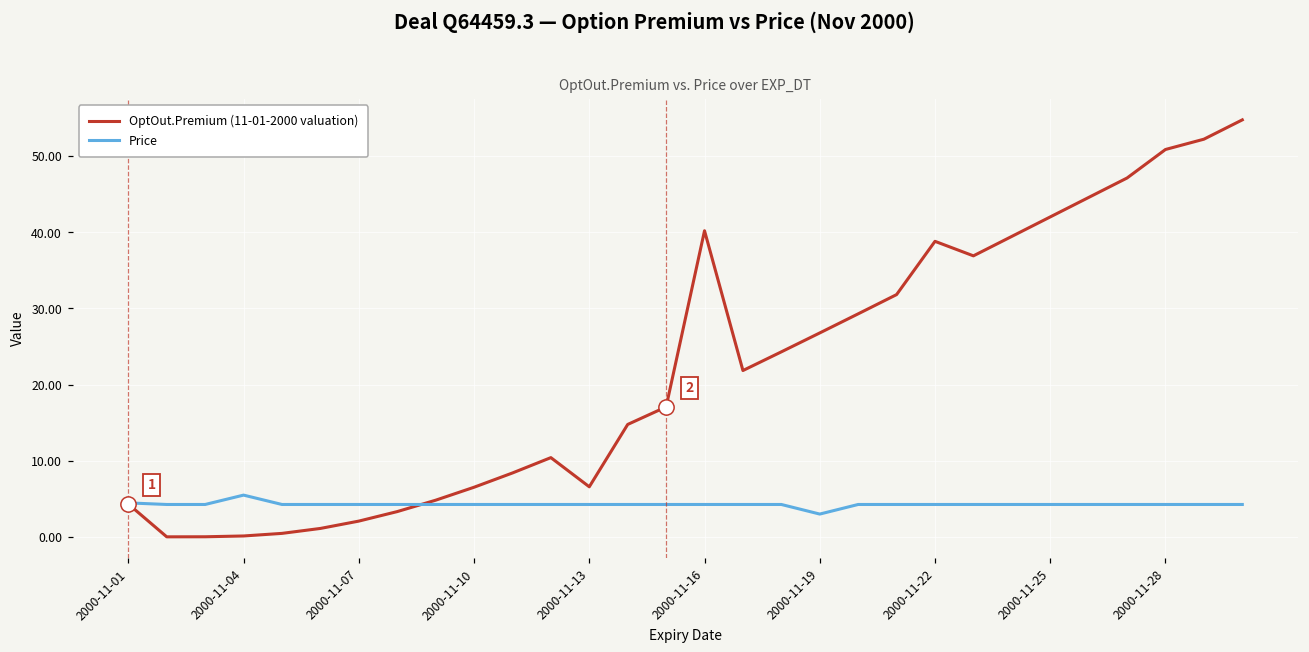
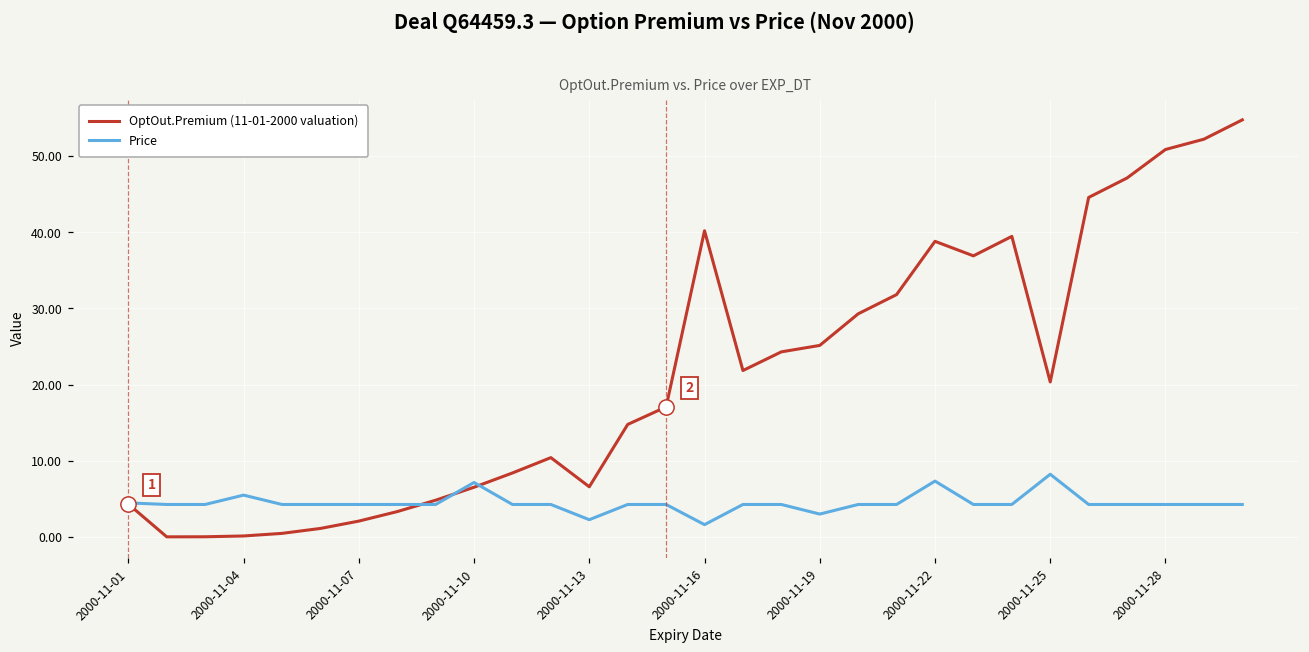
  {
    "OptOut.Premium (11-01-2000 valuation)": {
      "2000-11-04": 0,
      "2000-11-07": 2,
      "2000-11-10": 7,
      "2000-11-13": 7,
      "2000-11-16": 40,
-     "2000-11-19": 27,
+     "2000-11-19": 25,
      "2000-11-22": 39,
-     "2000-11-25": 42,
+     "2000-11-25": 20,
      "2000-11-28": 51
    },
    "Price": {
      "2000-11-04": 5,
      "2000-11-07": 4,
-     "2000-11-10": 4,
-     "2000-11-13": 4,
-     "2000-11-16": 4,
+     "2000-11-10": 7,
+     "2000-11-13": 2,
+     "2000-11-16": 2,
      "2000-11-19": 3,
-     "2000-11-22": 4,
-     "2000-11-25": 4,
+     "2000-11-22": 7,
+     "2000-11-25": 8,
      "2000-11-28": 4
    }
  }
